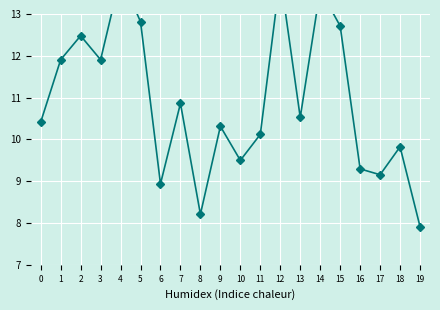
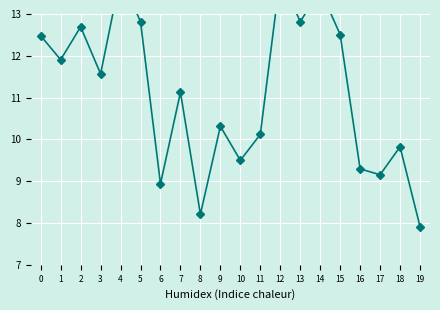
  {
-   "0": 10.4,
+   "0": 12.5,
    "1": 11.9,
-   "2": 12.5,
-   "3": 11.9,
+   "2": 12.7,
+   "3": 11.6,
    "5": 12.8,
    "6": 8.9,
-   "7": 10.9,
+   "7": 11.1,
    "8": 8.2,
    "9": 10.3,
    "10": 9.5,
    "11": 10.1,
-   "13": 10.5,
-   "15": 12.7,
+   "13": 12.8,
+   "15": 12.5,
    "16": 9.3,
    "17": 9.2,
    "18": 9.8,
    "19": 7.9
  }
